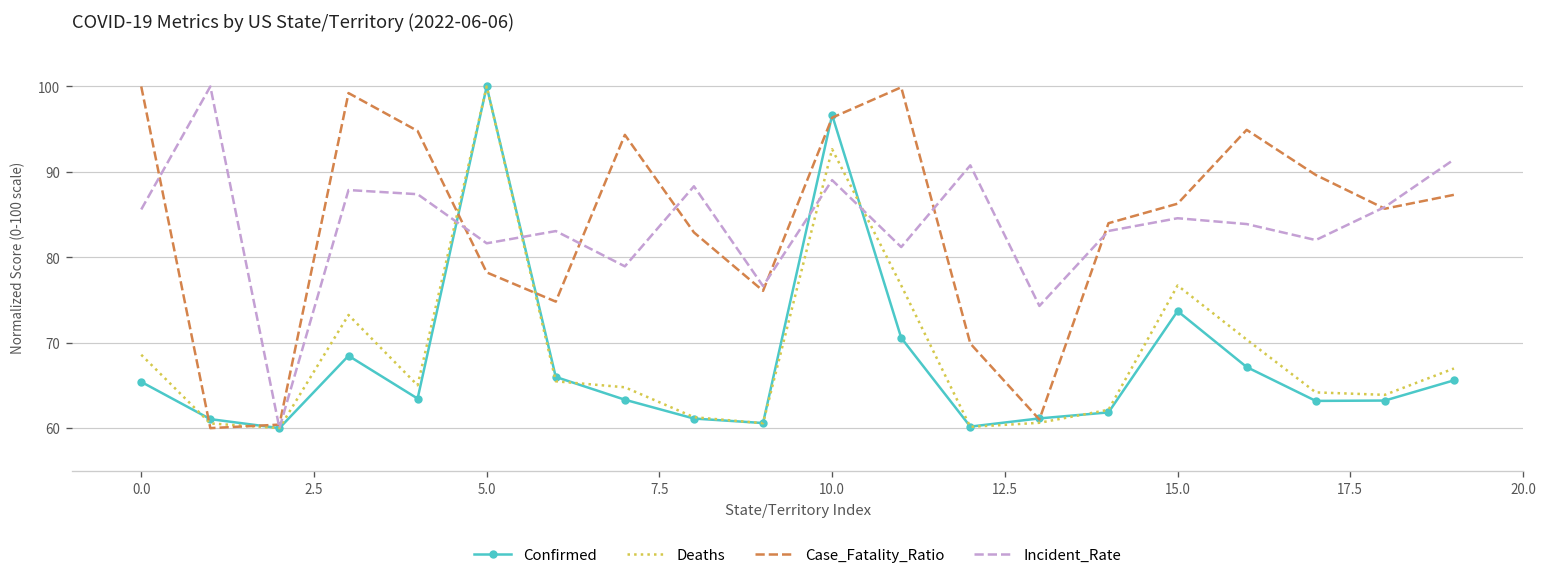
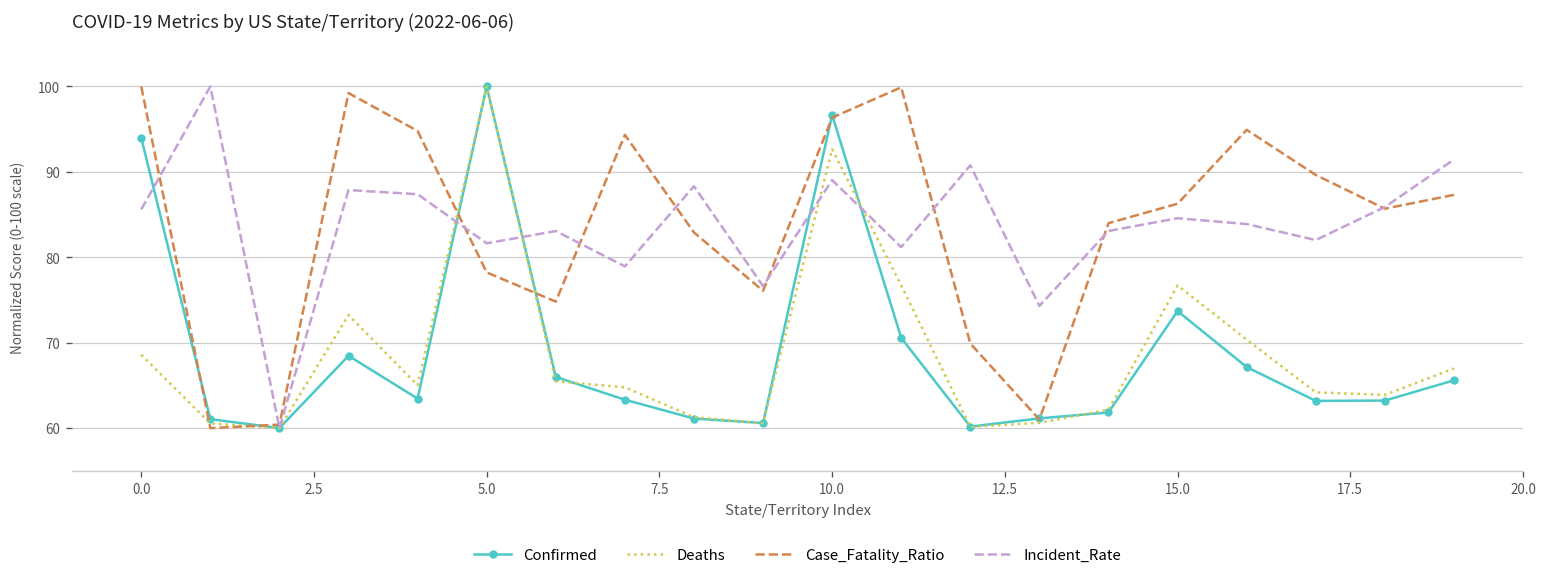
  {
    "Confirmed": {
-     "0.0": 65,
+     "0.0": 94,
      "15.0": 74
    },
    "Deaths": {
      "0.0": 69,
      "10.0": 93,
      "15.0": 77
    },
    "Case_Fatality_Ratio": {
      "0.0": 100,
      "5.0": 78,
      "15.0": 86
    },
    "Incident_Rate": {
      "0.0": 86,
      "5.0": 82,
      "10.0": 89,
      "15.0": 85
    }
  }
